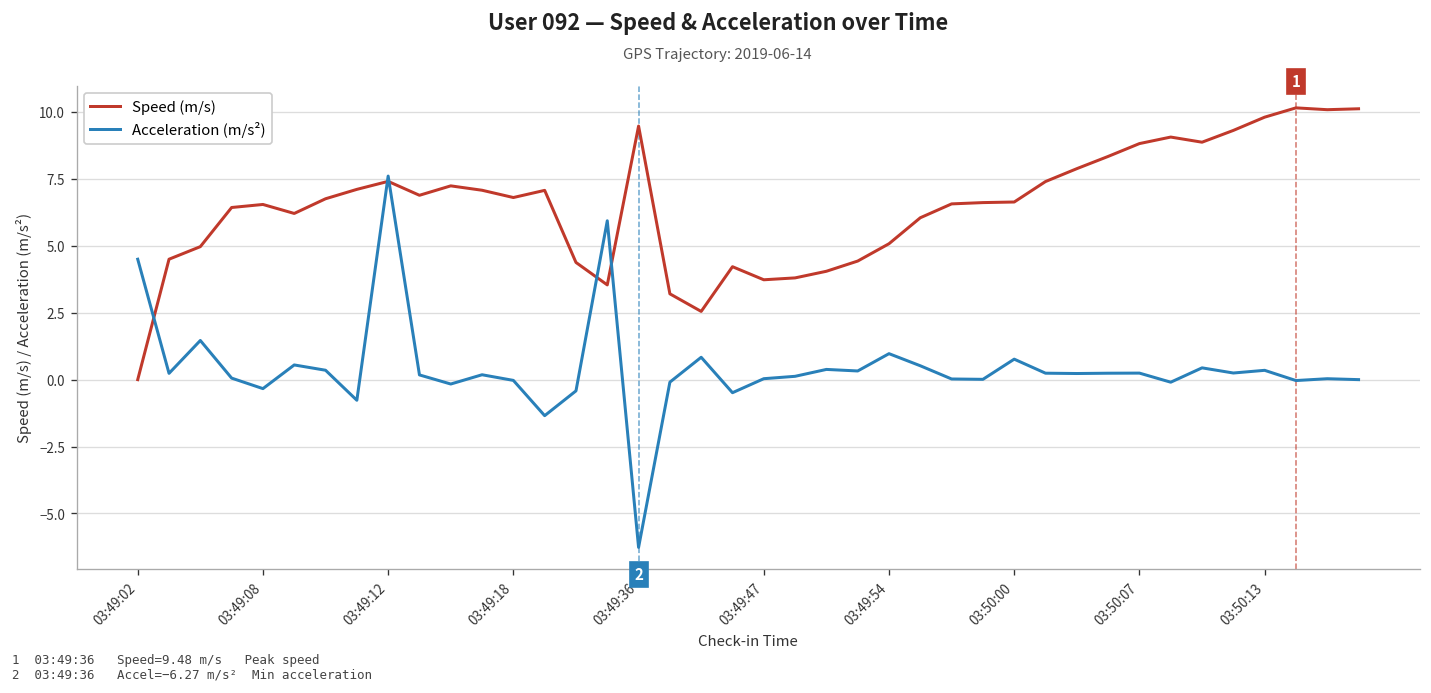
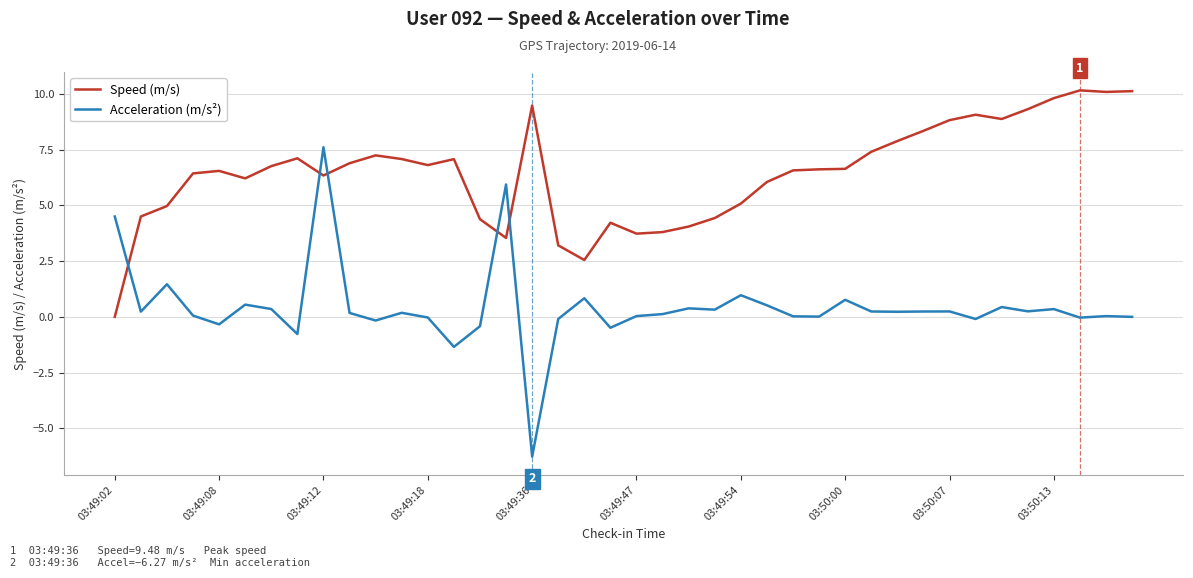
  {
    "Speed (m/s)": {
      "03:49:02": 0.0,
      "03:49:08": 6.5,
-     "03:49:12": 7.4,
+     "03:49:12": 6.3,
      "03:49:18": 6.8,
      "03:49:36": 9.5,
      "03:49:47": 3.7,
      "03:49:54": 5.1,
      "03:50:00": 6.6,
      "03:50:07": 8.8,
      "03:50:13": 9.8
    },
    "Acceleration (m/s²)": {
      "03:49:02": 4.5,
      "03:49:08": -0.3,
      "03:49:12": 7.6,
      "03:49:18": 0.0,
      "03:49:47": 0.0,
      "03:49:54": 1.0,
      "03:50:00": 0.8,
      "03:50:07": 0.2,
      "03:50:13": 0.3
    }
  }
